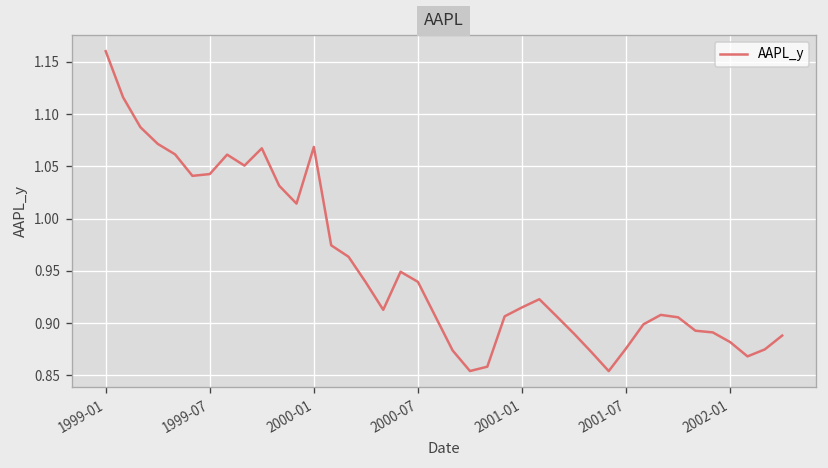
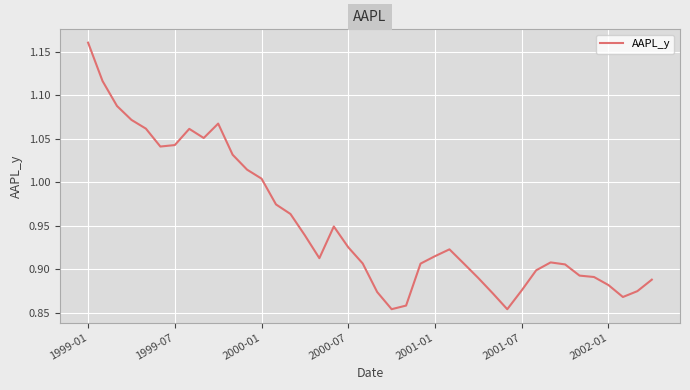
  {
    "1999-01": 1.16,
    "1999-07": 1.04,
-   "2000-01": 1.07,
-   "2000-07": 0.94,
+   "2000-01": 1.00,
+   "2000-07": 0.93,
    "2001-01": 0.92,
    "2001-07": 0.88,
    "2002-01": 0.88
  }
